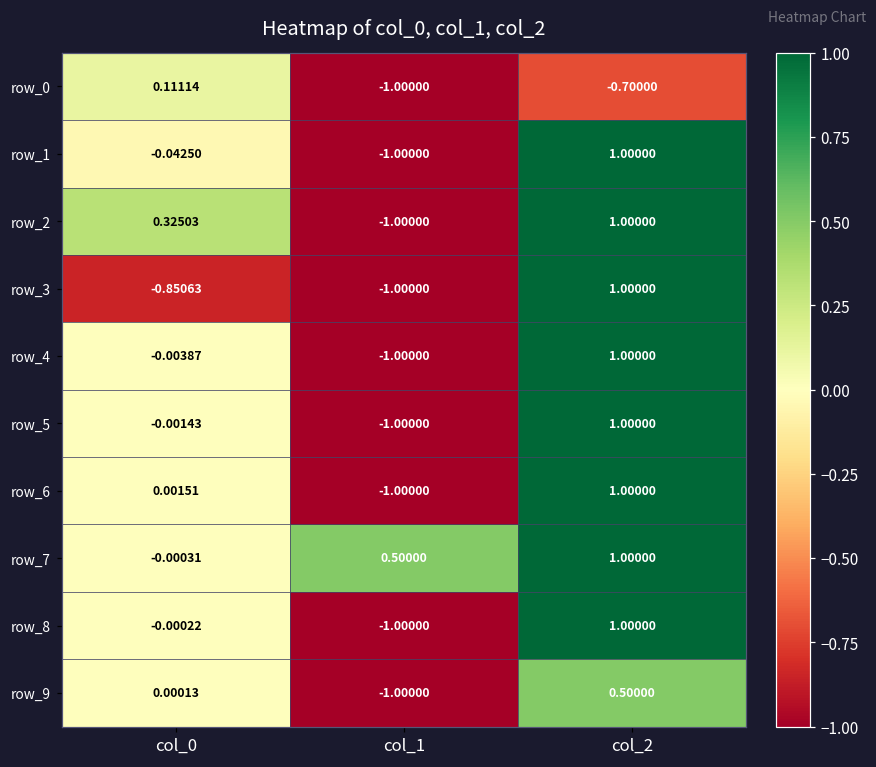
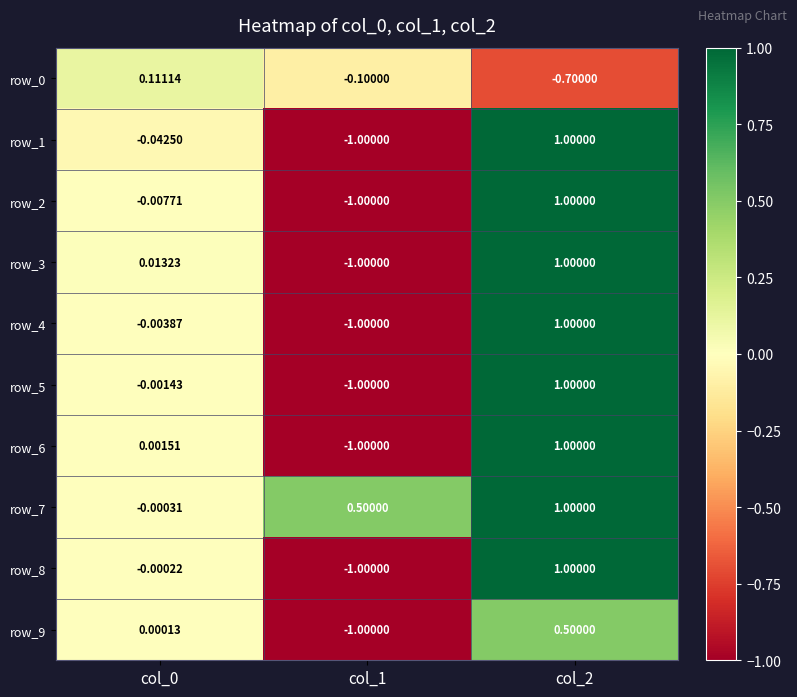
  {
    "row_0": {
      "col_0": 0.11114,
-     "col_1": -1.00000,
+     "col_1": -0.10000,
      "col_2": -0.70000
    },
    "row_1": {
      "col_0": -0.04250,
      "col_1": -1.00000,
      "col_2": 1.00000
    },
    "row_2": {
-     "col_0": 0.32503,
+     "col_0": -0.00771,
      "col_1": -1.00000,
      "col_2": 1.00000
    },
    "row_3": {
-     "col_0": -0.85063,
+     "col_0": 0.01323,
      "col_1": -1.00000,
      "col_2": 1.00000
    },
    "row_4": {
      "col_0": -0.00387,
      "col_1": -1.00000,
      "col_2": 1.00000
    },
    "row_5": {
      "col_0": -0.00143,
      "col_1": -1.00000,
      "col_2": 1.00000
    },
    "row_6": {
      "col_0": 0.00151,
      "col_1": -1.00000,
      "col_2": 1.00000
    },
    "row_7": {
      "col_0": -0.00031,
      "col_1": 0.50000,
      "col_2": 1.00000
    },
    "row_8": {
      "col_0": -0.00022,
      "col_1": -1.00000,
      "col_2": 1.00000
    },
    "row_9": {
      "col_0": 0.00013,
      "col_1": -1.00000,
      "col_2": 0.50000
    }
  }
